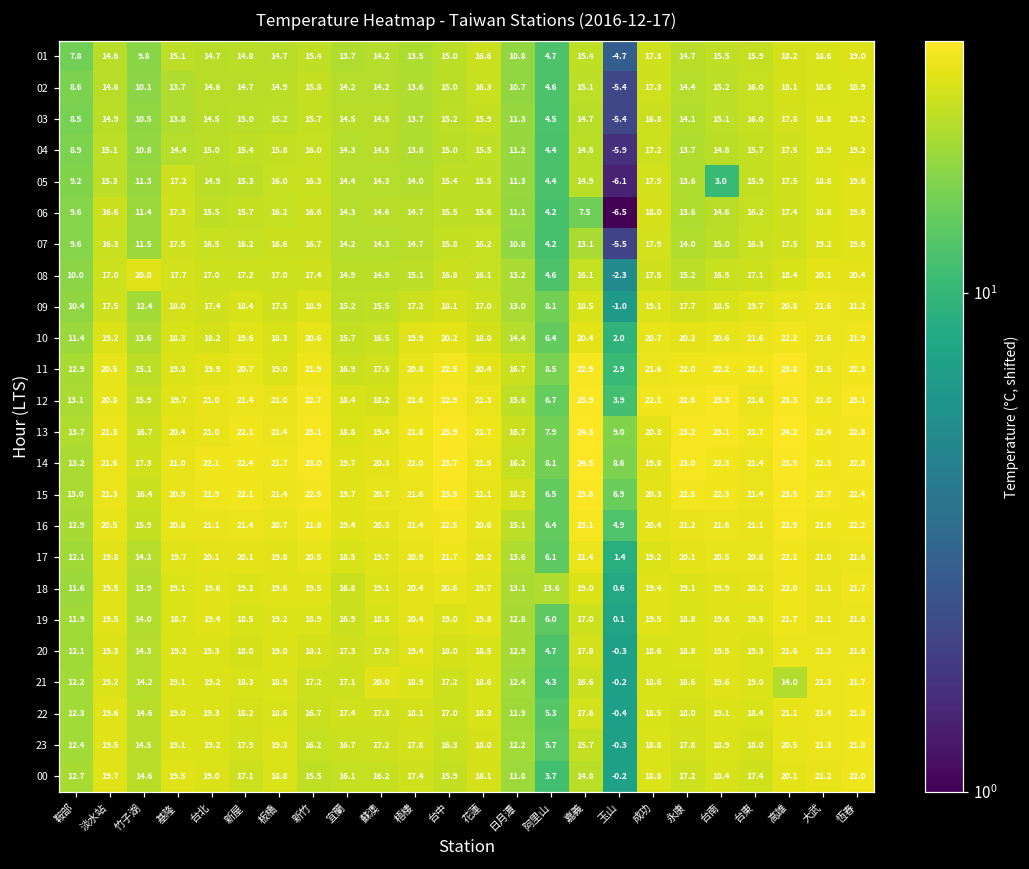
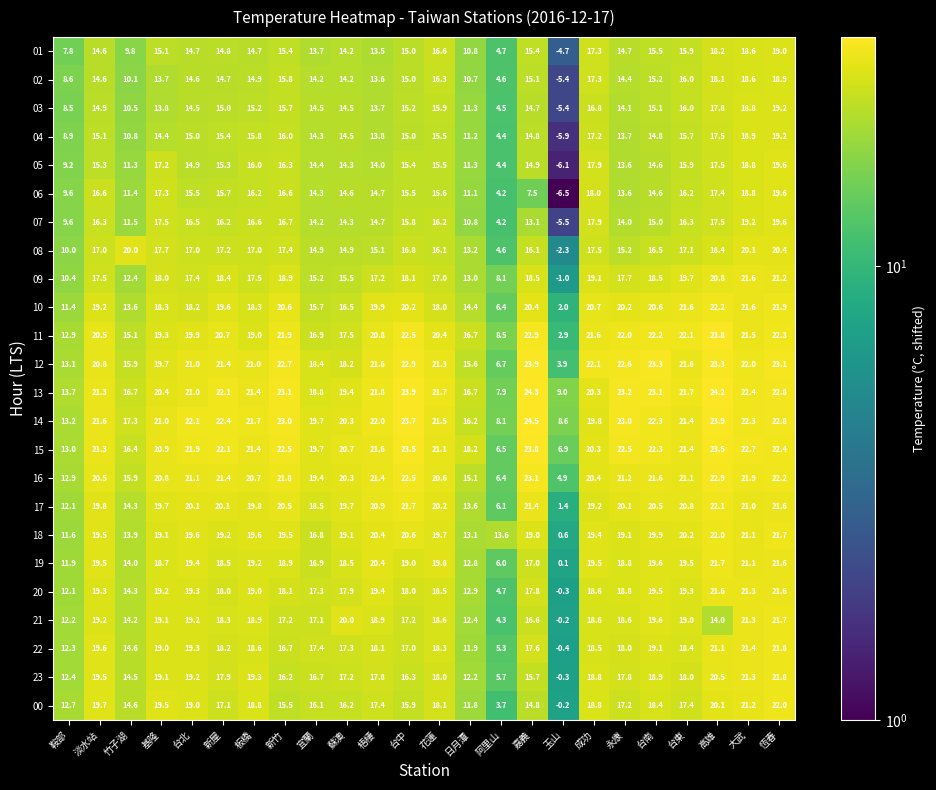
  {
    "05": {
      "鞍部": 9.2,
      "淡水站": 15.3,
      "竹子湖": 11.3,
      "基隆": 17.2,
      "台北": 14.9,
      "新屋": 15.3,
      "板橋": 16.0,
      "新竹": 16.3,
      "宜蘭": 14.4,
      "蘇澳": 14.3,
      "梧棲": 14.0,
      "台中": 15.4,
      "花蓮": 15.5,
      "日月潭": 11.3,
      "阿里山": 4.4,
      "嘉義": 14.9,
      "玉山": -6.1,
      "成功": 17.9,
      "永康": 13.6,
-     "台南": 3.0,
+     "台南": 14.6,
      "台東": 15.9,
      "高雄": 17.5,
      "大武": 18.8,
      "恆春": 19.6
    }
  }
